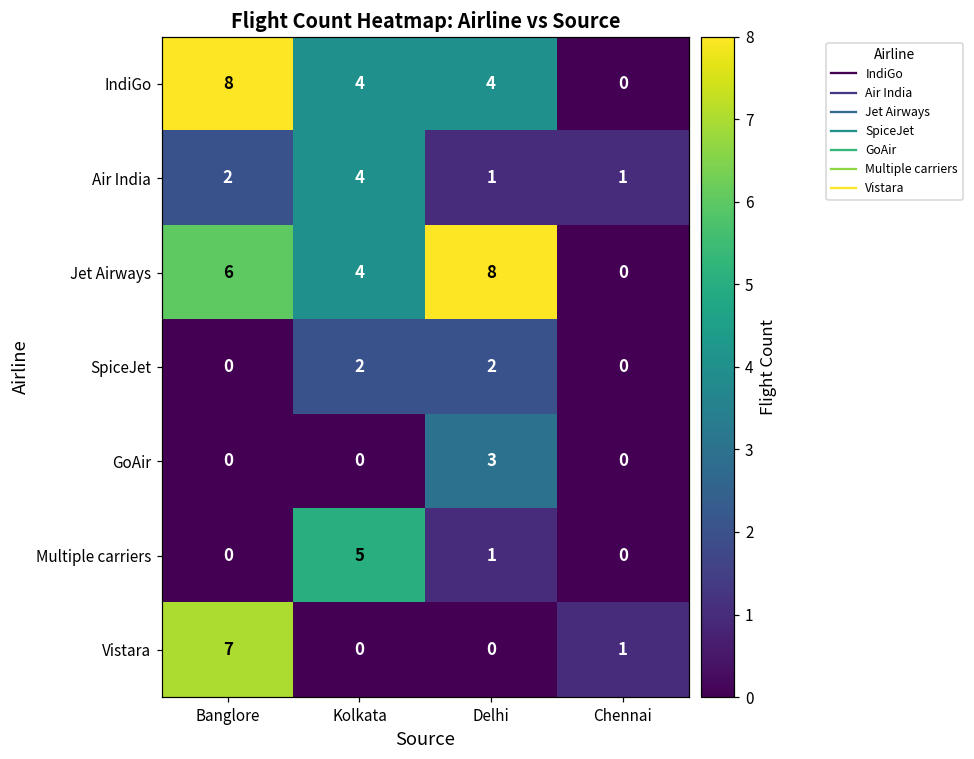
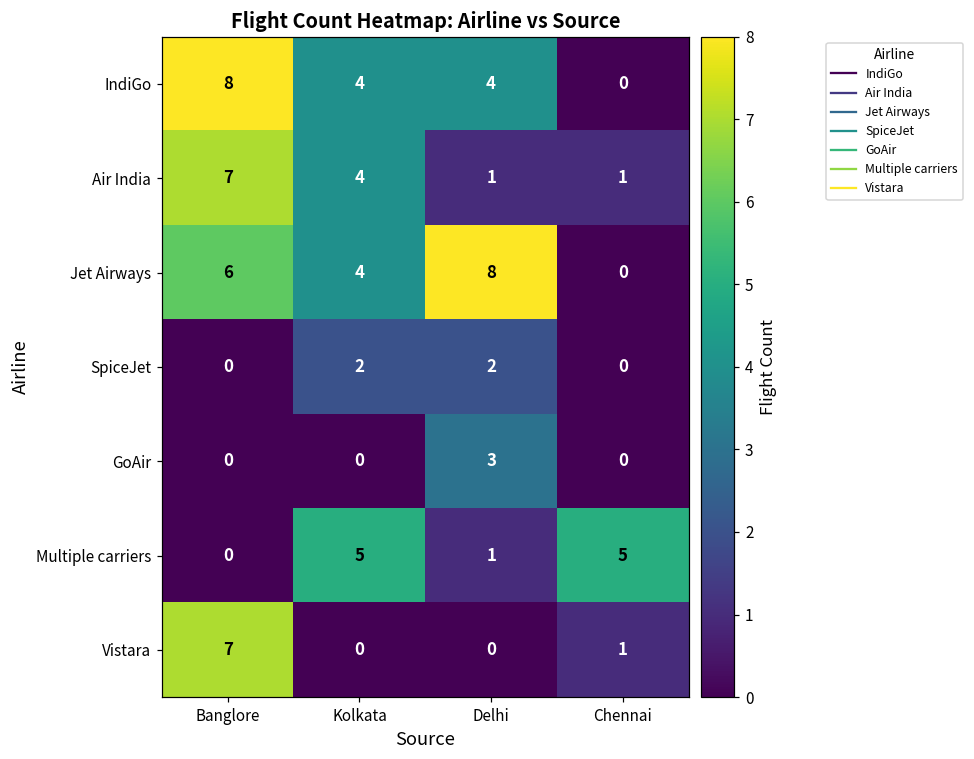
  {
    "IndiGo": {
      "Banglore": 8,
      "Kolkata": 4,
      "Delhi": 4,
      "Chennai": 0
    },
    "Air India": {
-     "Banglore": 2,
+     "Banglore": 7,
      "Kolkata": 4,
      "Delhi": 1,
      "Chennai": 1
    },
    "Jet Airways": {
      "Banglore": 6,
      "Kolkata": 4,
      "Delhi": 8,
      "Chennai": 0
    },
    "SpiceJet": {
      "Banglore": 0,
      "Kolkata": 2,
      "Delhi": 2,
      "Chennai": 0
    },
    "GoAir": {
      "Banglore": 0,
      "Kolkata": 0,
      "Delhi": 3,
      "Chennai": 0
    },
    "Multiple carriers": {
      "Banglore": 0,
      "Kolkata": 5,
      "Delhi": 1,
-     "Chennai": 0
+     "Chennai": 5
    },
    "Vistara": {
      "Banglore": 7,
      "Kolkata": 0,
      "Delhi": 0,
      "Chennai": 1
    }
  }
